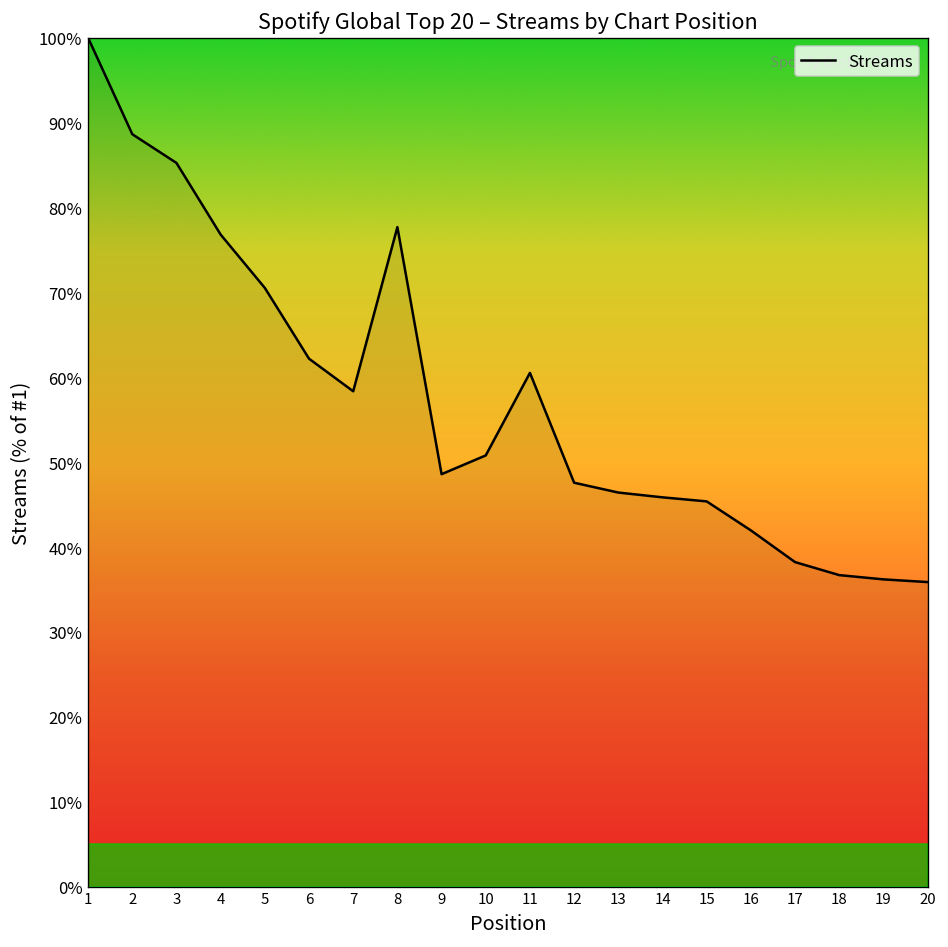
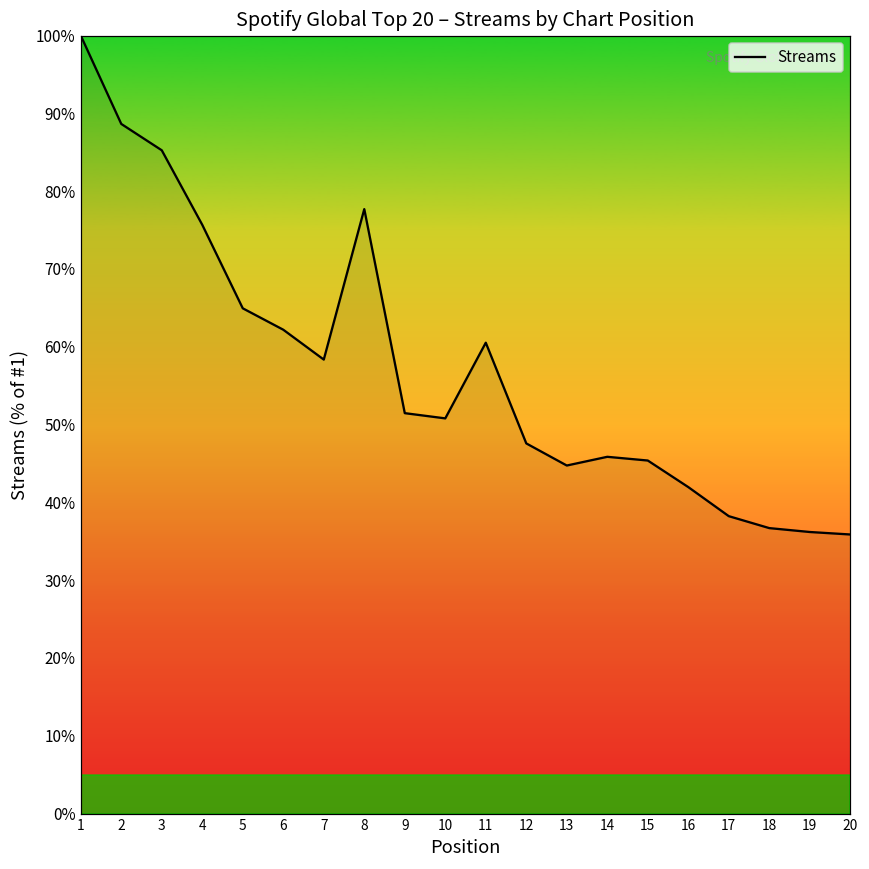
  {
    "1": "100%",
    "2": "89%",
    "3": "85%",
-   "4": "77%",
-   "5": "71%",
+   "4": "76%",
+   "5": "65%",
    "6": "62%",
    "7": "58%",
    "8": "78%",
-   "9": "49%",
+   "9": "51%",
    "10": "51%",
    "11": "61%",
    "12": "48%",
-   "13": "46%",
+   "13": "45%",
    "14": "46%",
    "15": "45%",
    "16": "42%",
    "17": "38%",
    "18": "37%",
    "19": "36%",
    "20": "36%"
  }
